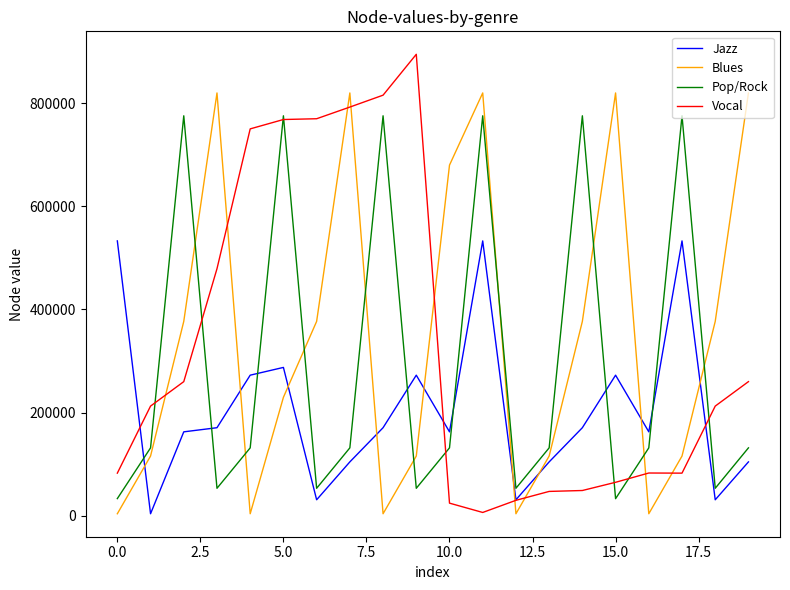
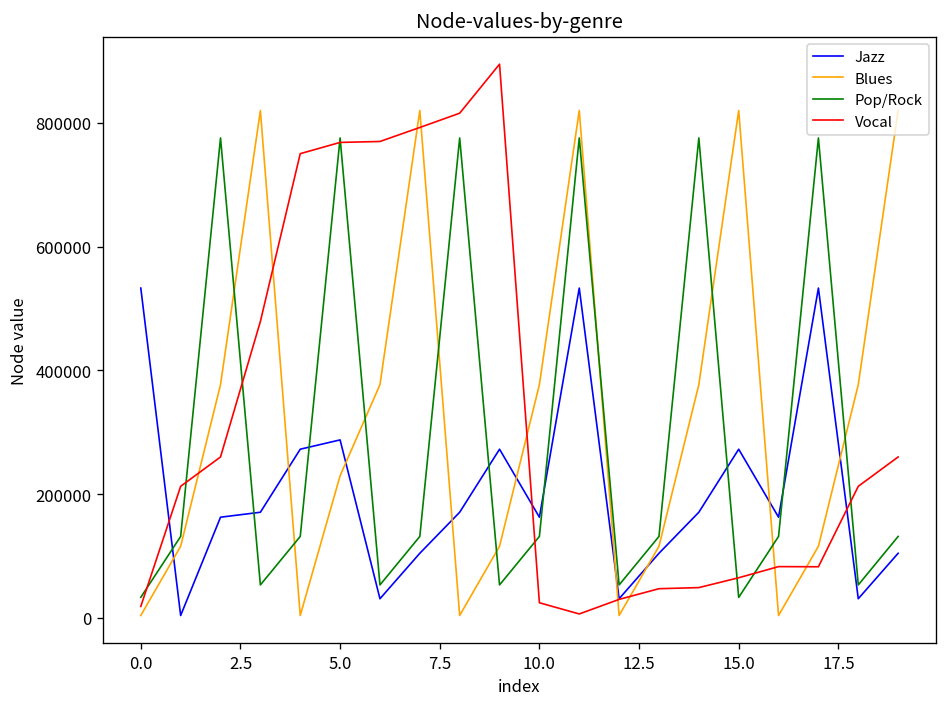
  {
    "Jazz": {
      "0.0": 530000,
      "5.0": 290000,
      "10.0": 160000,
      "15.0": 270000
    },
    "Blues": {
      "0.0": 0,
      "5.0": 230000,
-     "10.0": 680000,
+     "10.0": 380000,
      "15.0": 820000
    },
    "Pop/Rock": {
      "0.0": 30000,
      "5.0": 780000,
      "10.0": 130000,
      "15.0": 30000
    },
    "Vocal": {
-     "0.0": 80000,
+     "0.0": 20000,
      "5.0": 770000,
      "10.0": 20000,
      "15.0": 60000
    }
  }
